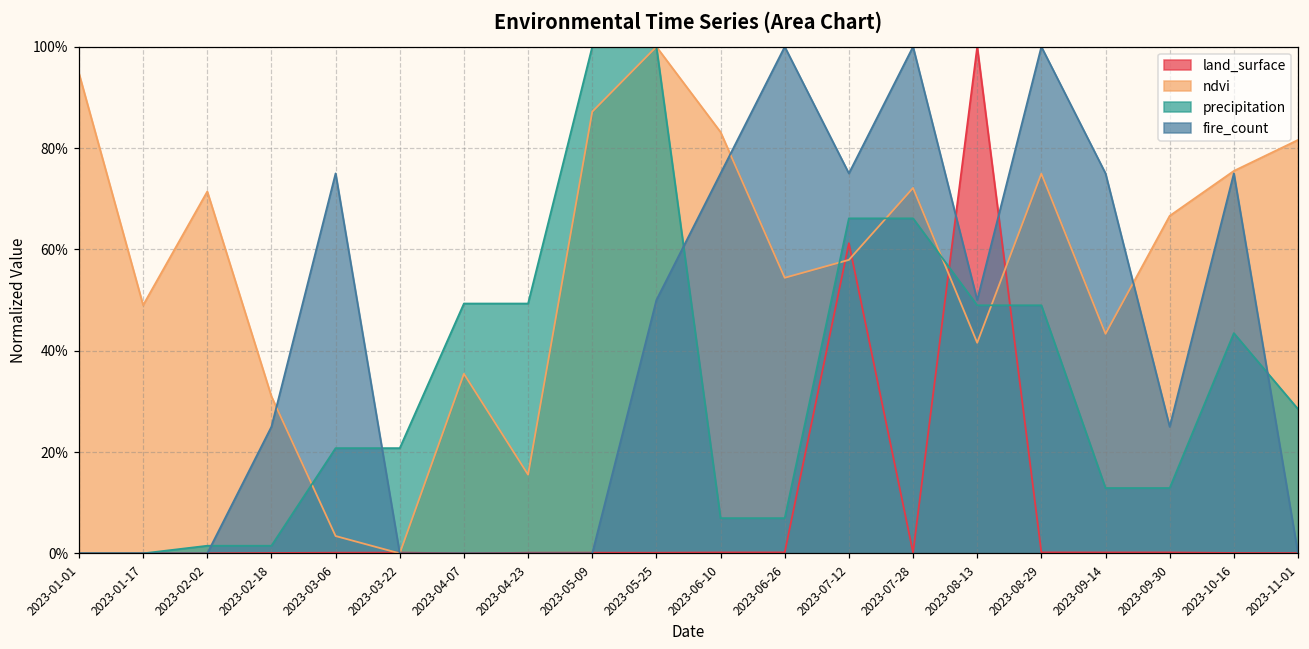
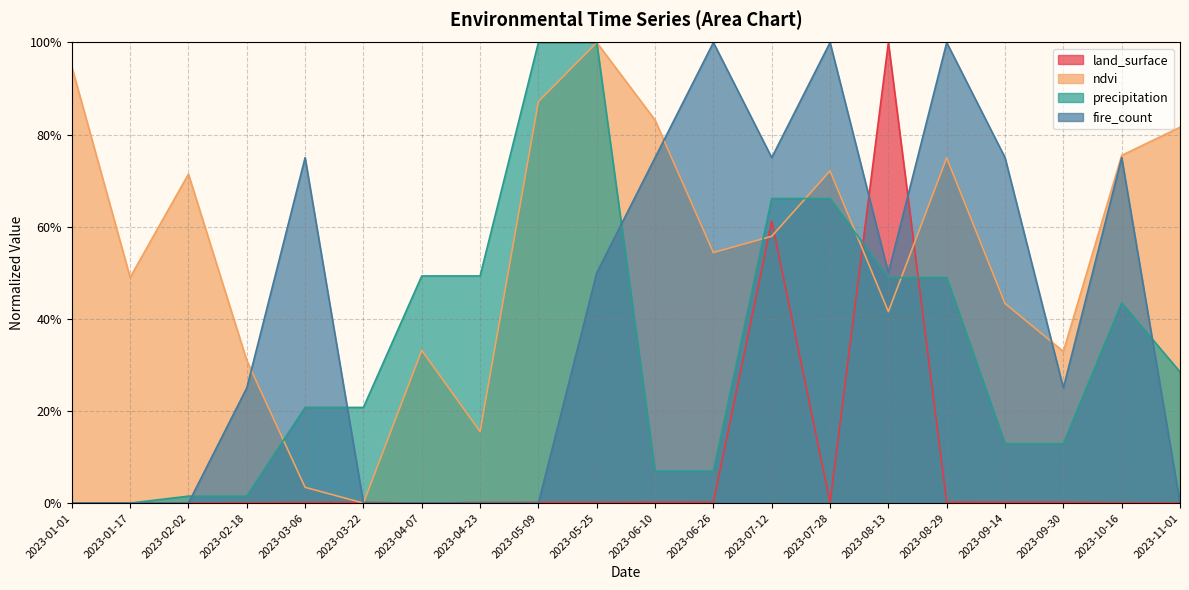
  {
    "land_surface": {
      "2023-02-18": "0%",
      "2023-03-06": "0%",
      "2023-05-25": "0%",
      "2023-06-10": "0%",
      "2023-06-26": "0%",
      "2023-07-12": "61%",
      "2023-07-28": "0%",
      "2023-08-13": "100%",
      "2023-08-29": "0%",
      "2023-09-14": "0%",
      "2023-09-30": "0%",
      "2023-10-16": "0%"
    },
    "ndvi": {
      "2023-01-01": "95%",
      "2023-01-17": "49%",
      "2023-02-02": "71%",
      "2023-02-18": "31%",
      "2023-03-06": "3%",
-     "2023-04-07": "35%",
+     "2023-04-07": "33%",
      "2023-04-23": "16%",
      "2023-05-09": "87%",
      "2023-06-10": "83%",
      "2023-06-26": "54%",
      "2023-07-12": "58%",
      "2023-07-28": "72%",
      "2023-08-13": "42%",
      "2023-08-29": "75%",
      "2023-09-14": "43%",
-     "2023-09-30": "67%",
+     "2023-09-30": "33%",
      "2023-11-01": "82%"
    }
  }
